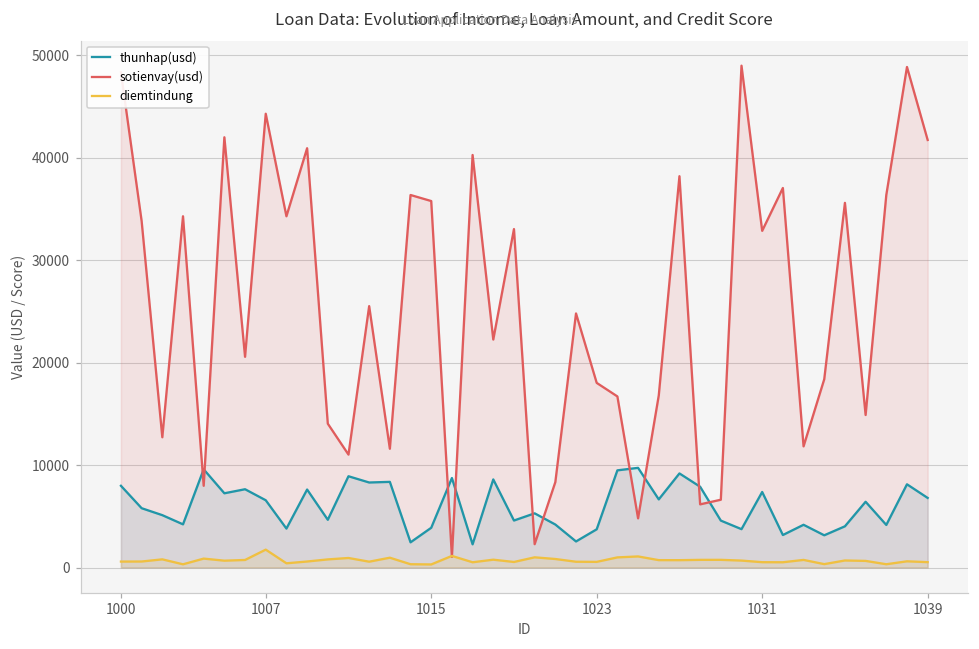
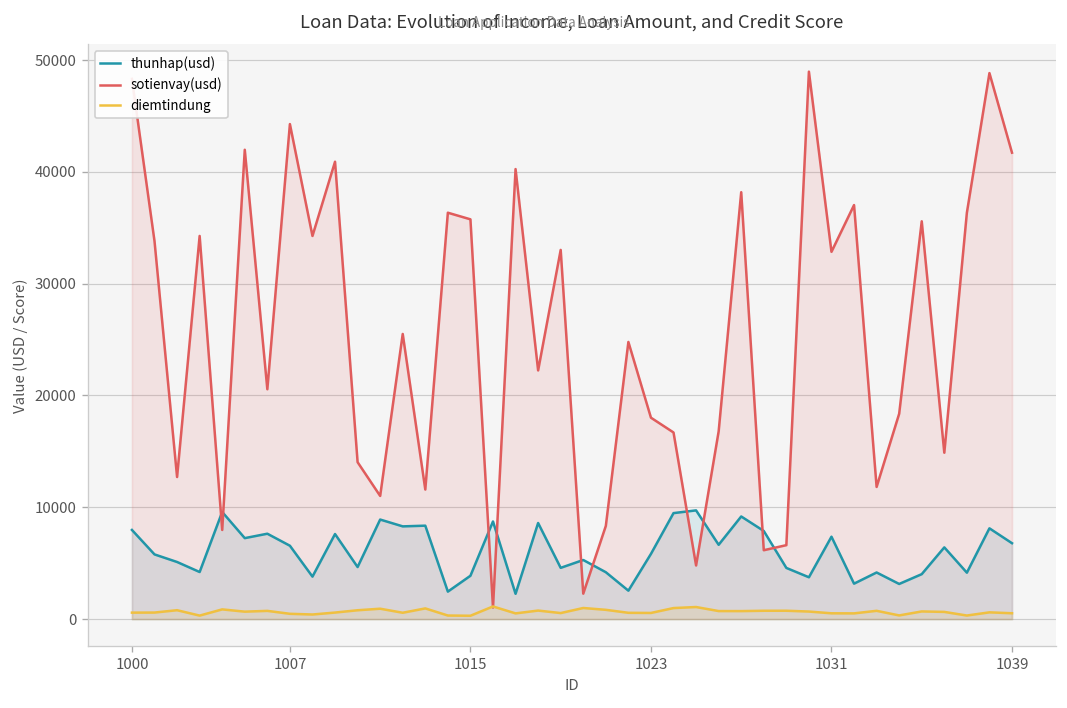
  {
    "thunhap(usd)": {
      "1000": 8000,
      "1007": 7000,
      "1015": 4000,
-     "1023": 4000,
+     "1023": 6000,
      "1031": 7000,
      "1039": 7000
    },
    "sotienvay(usd)": {
      "1007": 44000,
      "1015": 36000,
      "1023": 18000,
      "1031": 33000,
      "1039": 42000
    },
    "diemtindung": {
      "1000": 1000,
-     "1007": 2000,
+     "1007": 0,
      "1015": 0,
      "1023": 1000,
      "1031": 1000,
      "1039": 1000
    }
  }
